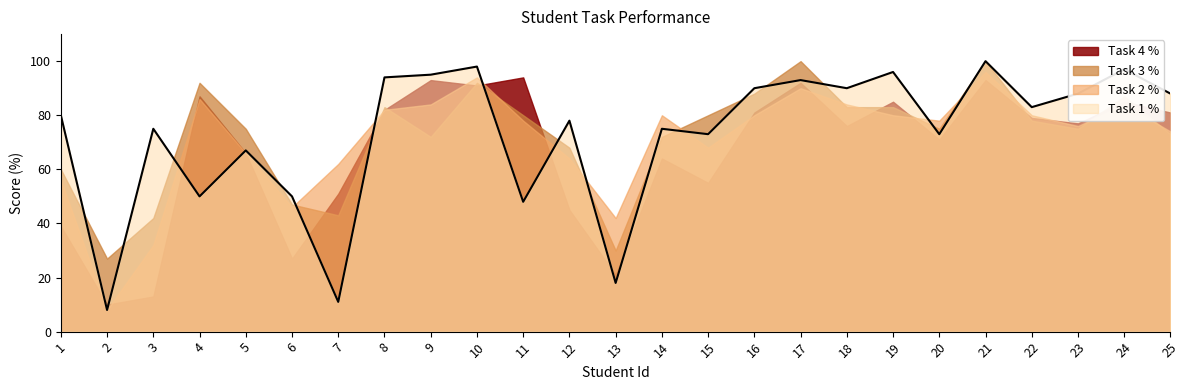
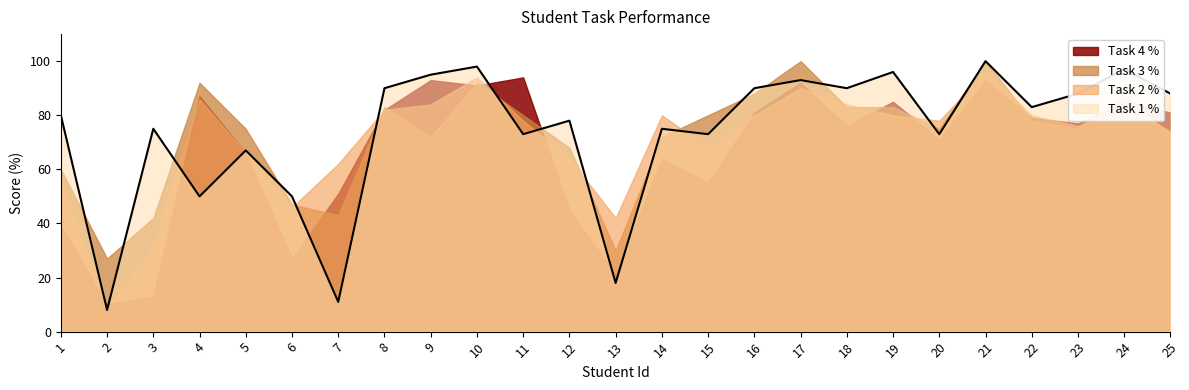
  {
    "Task 4 %": {
      "1": 39,
      "2": 10,
      "3": 13,
      "4": 87,
      "6": 27,
      "7": 51,
      "9": 93,
      "10": 91,
      "11": 94,
      "12": 45,
      "13": 21,
      "14": 64,
      "15": 55,
      "16": 81,
      "17": 92,
      "18": 76,
      "19": 85,
      "20": 71,
      "21": 93,
      "22": 79,
      "23": 77,
      "25": 81
    },
    "Task 1 %": {
      "1": 80,
      "3": 75,
      "4": 50,
      "5": 67,
      "6": 50,
      "7": 11,
-     "8": 94,
+     "8": 90,
      "9": 95,
      "10": 98,
-     "11": 48,
+     "11": 73,
      "12": 78,
      "13": 18,
      "14": 75,
      "15": 73,
      "16": 90,
      "17": 93,
      "18": 90,
      "19": 96,
      "20": 73,
      "22": 83,
      "25": 88
    }
  }
